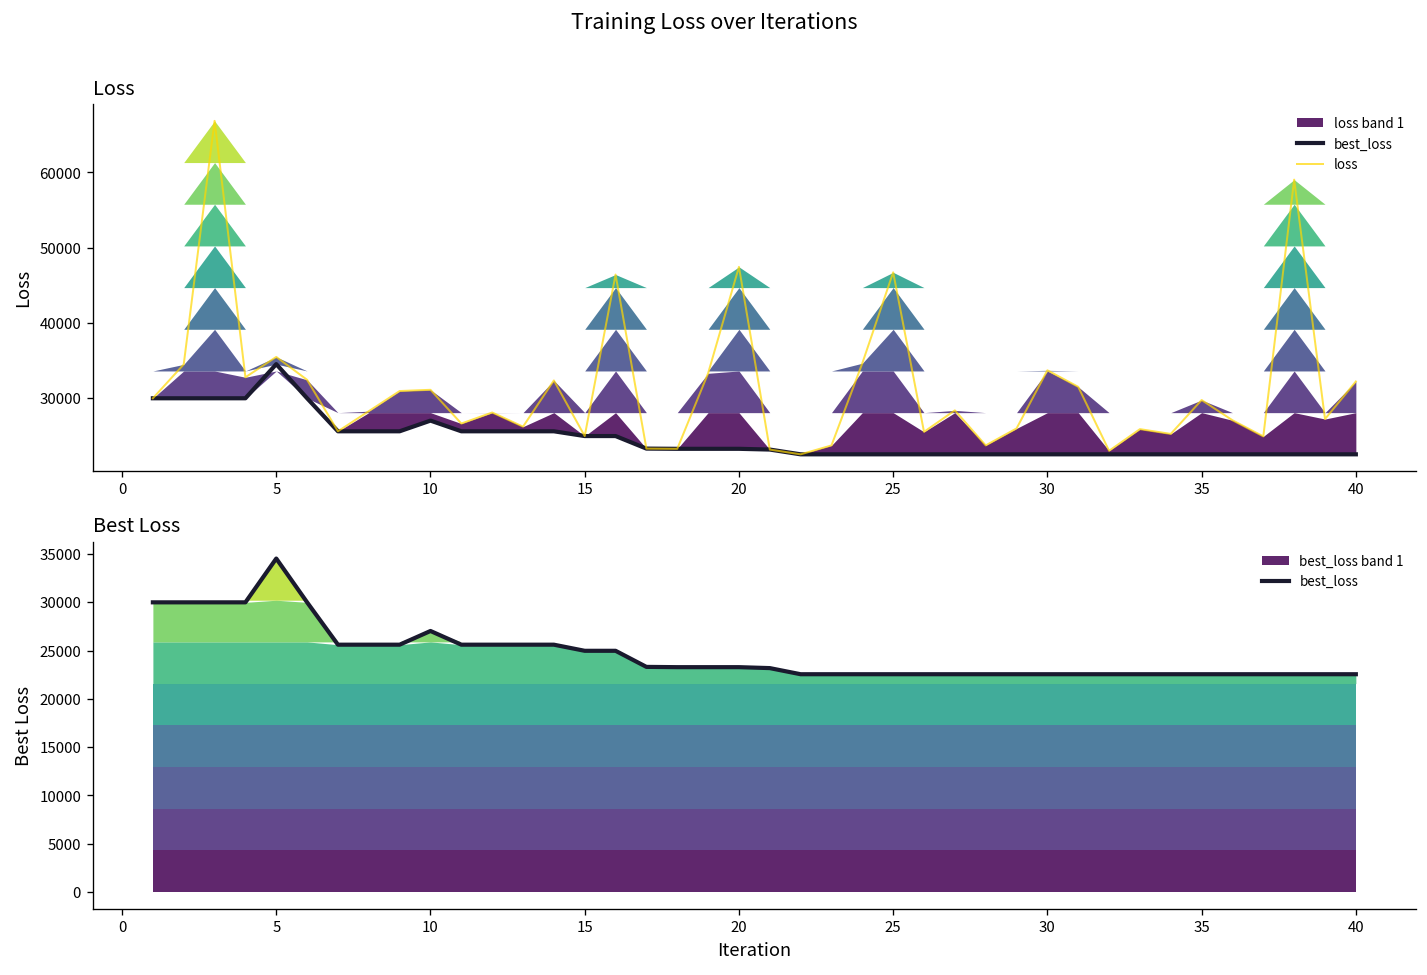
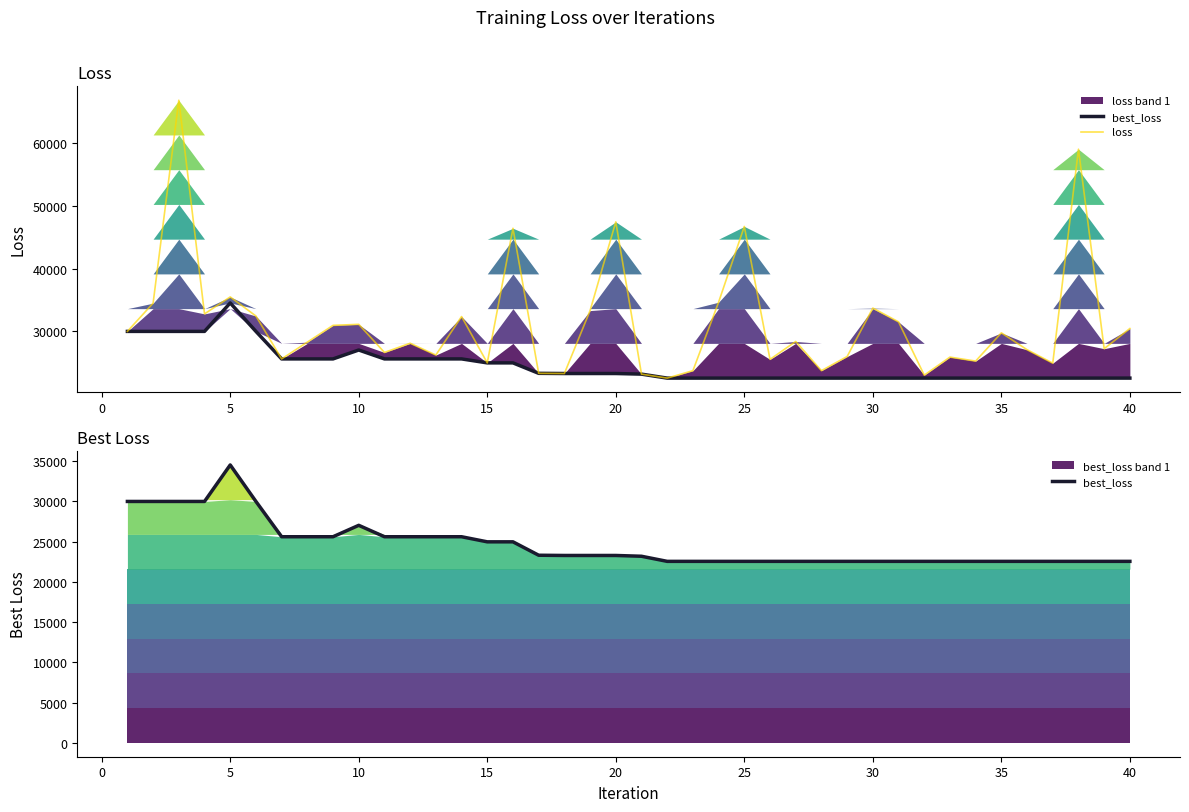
  {
    "Loss": {
      "best_loss": {
        "5": 35000,
        "10": 27000,
        "20": 23000,
        "25": 23000,
        "30": 23000,
        "35": 23000,
        "40": 23000
      },
      "loss": {
-       "40": 32000
+       "40": 30000
      }
    }
  }
